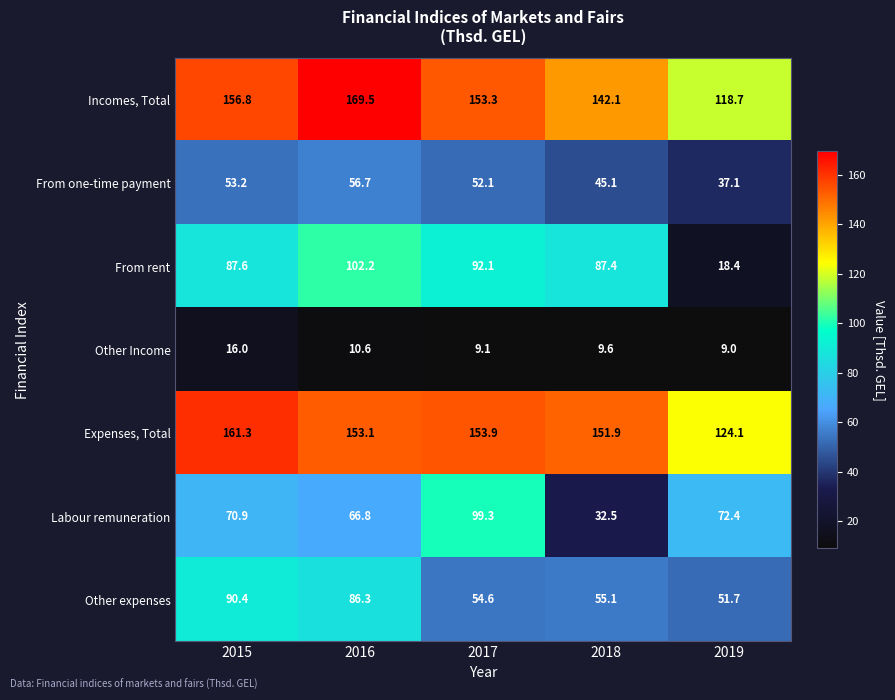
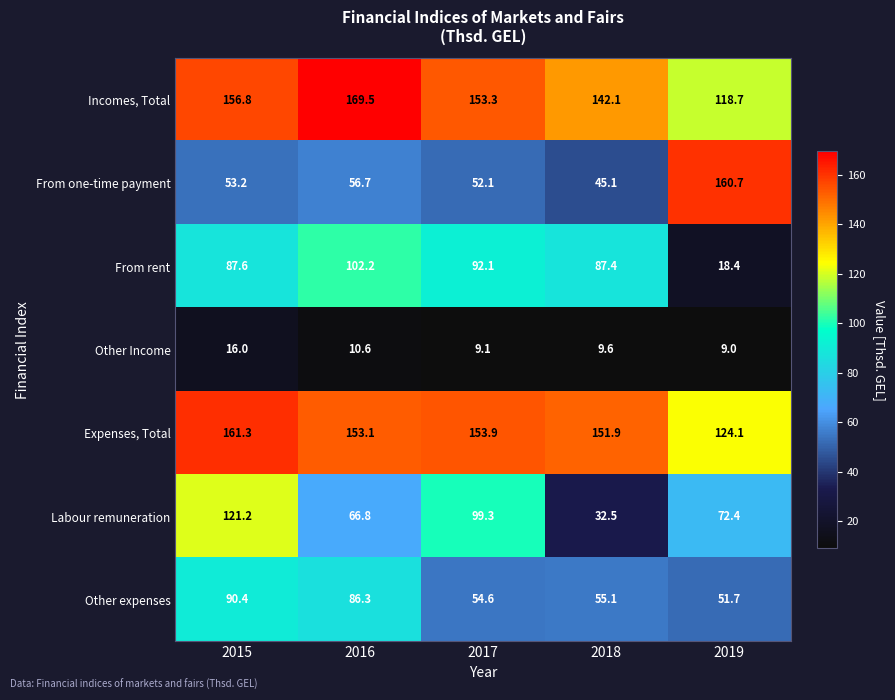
  {
    "Incomes, Total": {
      "2015": 156.8,
      "2016": 169.5,
      "2017": 153.3,
      "2018": 142.1,
      "2019": 118.7
    },
    "From one-time payment": {
      "2015": 53.2,
      "2016": 56.7,
      "2017": 52.1,
      "2018": 45.1,
-     "2019": 37.1
+     "2019": 160.7
    },
    "From rent": {
      "2015": 87.6,
      "2016": 102.2,
      "2017": 92.1,
      "2018": 87.4,
      "2019": 18.4
    },
    "Other Income": {
      "2015": 16.0,
      "2016": 10.6,
      "2017": 9.1,
      "2018": 9.6,
      "2019": 9.0
    },
    "Expenses, Total": {
      "2015": 161.3,
      "2016": 153.1,
      "2017": 153.9,
      "2018": 151.9,
      "2019": 124.1
    },
    "Labour remuneration": {
-     "2015": 70.9,
+     "2015": 121.2,
      "2016": 66.8,
      "2017": 99.3,
      "2018": 32.5,
      "2019": 72.4
    },
    "Other expenses": {
      "2015": 90.4,
      "2016": 86.3,
      "2017": 54.6,
      "2018": 55.1,
      "2019": 51.7
    }
  }
